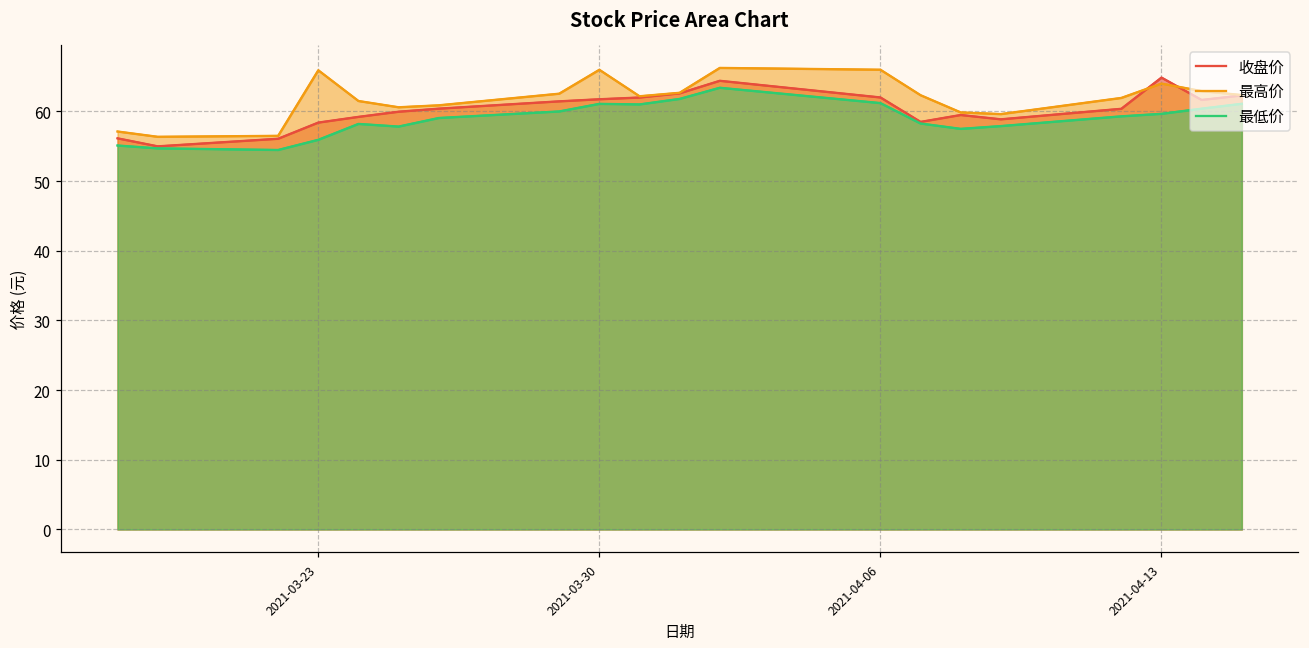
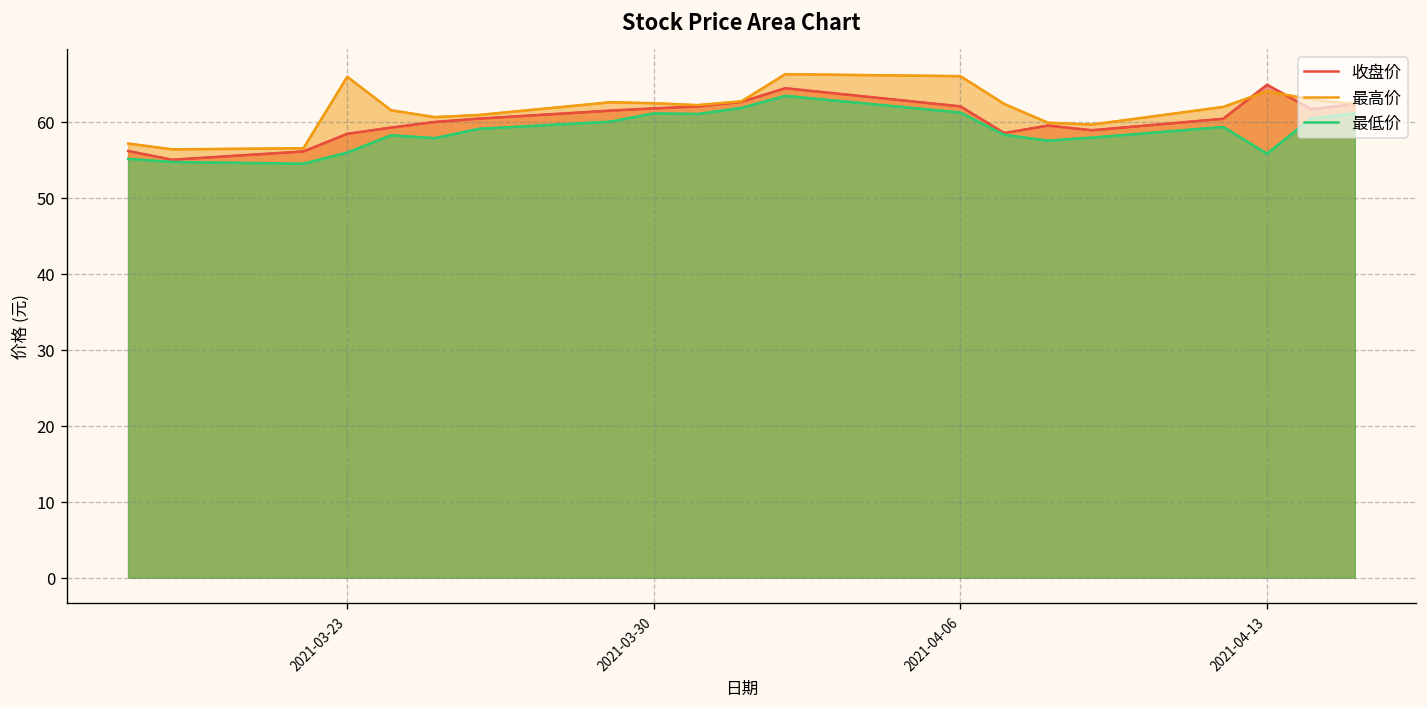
  {
    "收盘价": {
      "2021-03-23": 58,
      "2021-03-30": 62,
      "2021-04-06": 62,
      "2021-04-13": 65
    },
    "最高价": {
      "2021-03-23": 66,
-     "2021-03-30": 66,
+     "2021-03-30": 62,
      "2021-04-06": 66,
      "2021-04-13": 64
    },
    "最低价": {
      "2021-03-23": 56,
      "2021-03-30": 61,
      "2021-04-06": 61,
-     "2021-04-13": 60
+     "2021-04-13": 56
    }
  }
